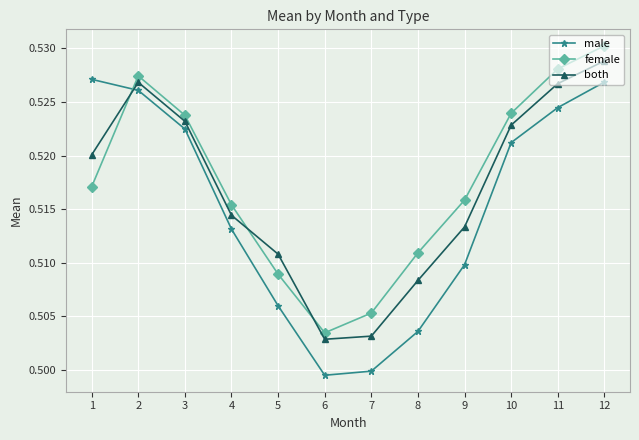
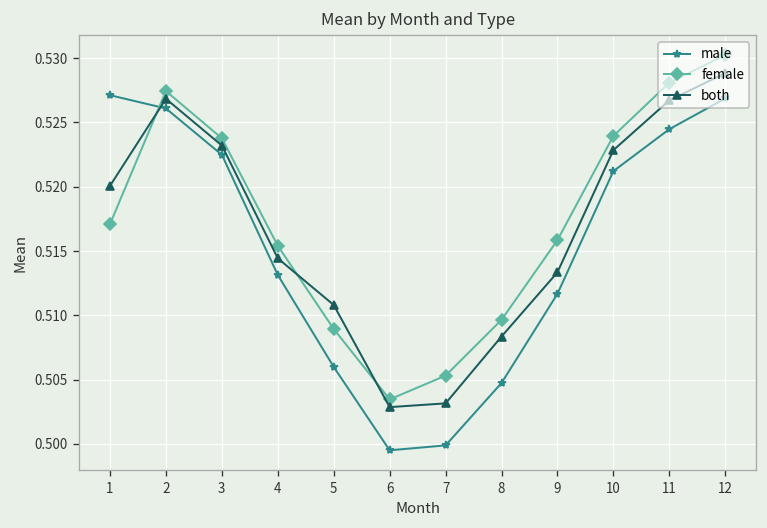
  {
    "male": {
      "1": 0.5271,
      "2": 0.5261,
      "3": 0.5225,
      "4": 0.5131,
      "5": 0.5060,
      "6": 0.4995,
      "7": 0.4999,
-     "8": 0.5036,
-     "9": 0.5098,
+     "8": 0.5047,
+     "9": 0.5117,
      "10": 0.5212,
      "11": 0.5245
    },
    "female": {
      "1": 0.5171,
      "2": 0.5274,
      "3": 0.5238,
      "4": 0.5154,
      "5": 0.5089,
      "6": 0.5035,
      "7": 0.5053,
-     "8": 0.5109,
+     "8": 0.5096,
      "9": 0.5158,
      "10": 0.5239
    },
    "both": {
      "1": 0.5201,
      "2": 0.5268,
      "3": 0.5232,
      "4": 0.5144,
      "5": 0.5108,
      "6": 0.5029,
      "7": 0.5032,
      "8": 0.5084,
      "9": 0.5133,
      "10": 0.5228
    }
  }
